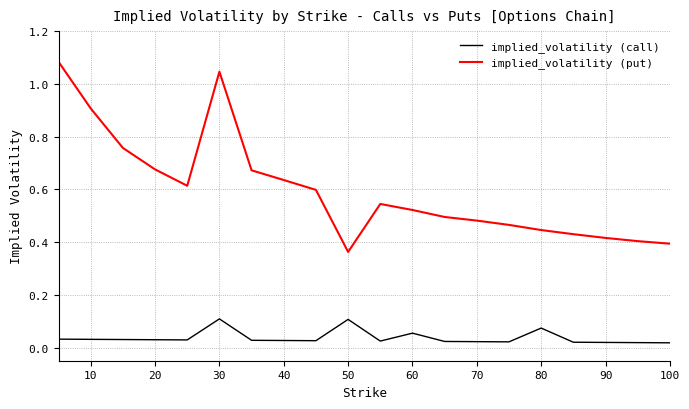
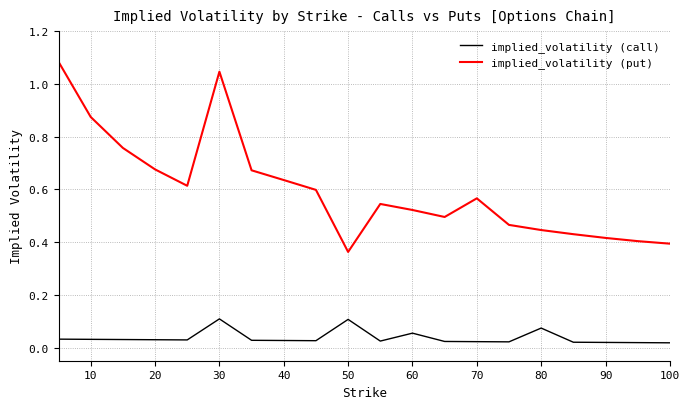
  {
    "implied_volatility (call)": {
      "10": 0.03,
      "20": 0.03,
      "30": 0.11,
      "40": 0.03,
      "50": 0.11,
      "60": 0.05,
      "70": 0.02,
      "80": 0.07,
      "90": 0.02,
      "100": 0.02
    },
    "implied_volatility (put)": {
-     "10": 0.91,
+     "10": 0.87,
      "20": 0.68,
      "30": 1.05,
      "40": 0.64,
      "50": 0.36,
      "60": 0.52,
-     "70": 0.48,
+     "70": 0.57,
      "80": 0.45,
      "90": 0.42,
      "100": 0.39
    }
  }
